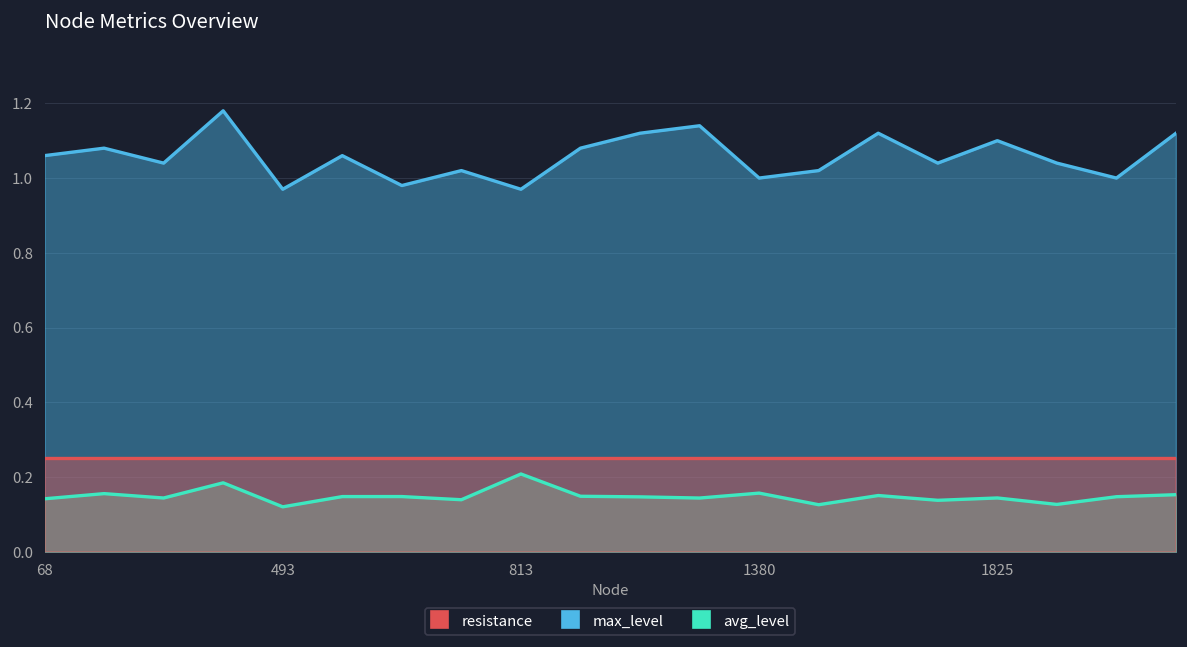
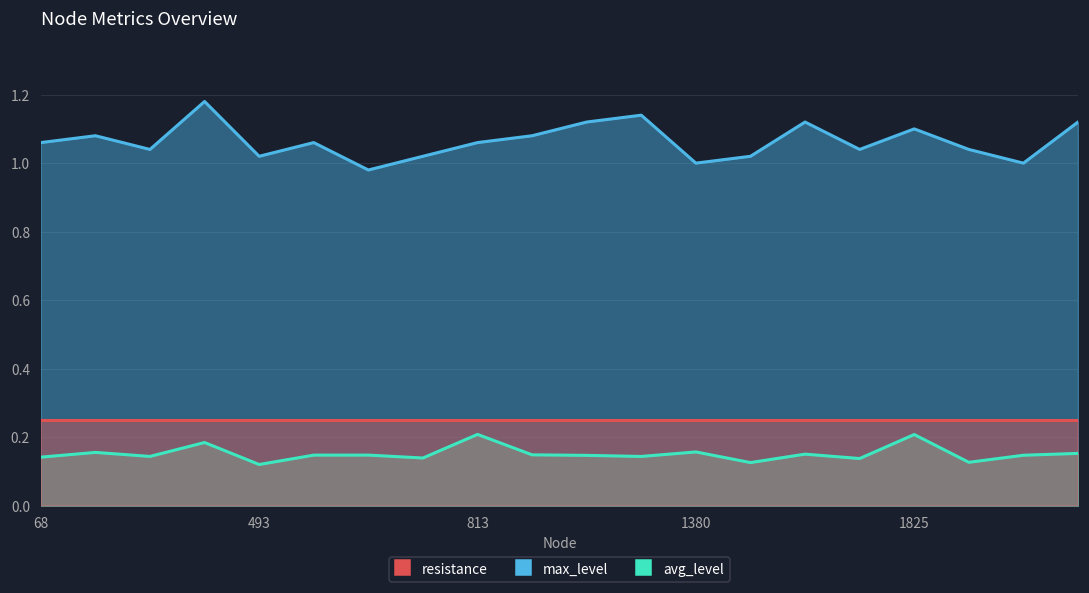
  {
    "max_level": {
      "68": 1.06,
-     "493": 0.97,
-     "813": 0.97,
+     "493": 1.02,
+     "813": 1.06,
      "1380": 1.00,
      "1825": 1.10
    },
    "avg_level": {
      "68": 0.14,
      "493": 0.12,
      "813": 0.21,
      "1380": 0.16,
-     "1825": 0.14
+     "1825": 0.21
    },
    "resistance": {
      "68": 0.25,
      "493": 0.25,
      "813": 0.25,
      "1380": 0.25,
      "1825": 0.25
    }
  }
